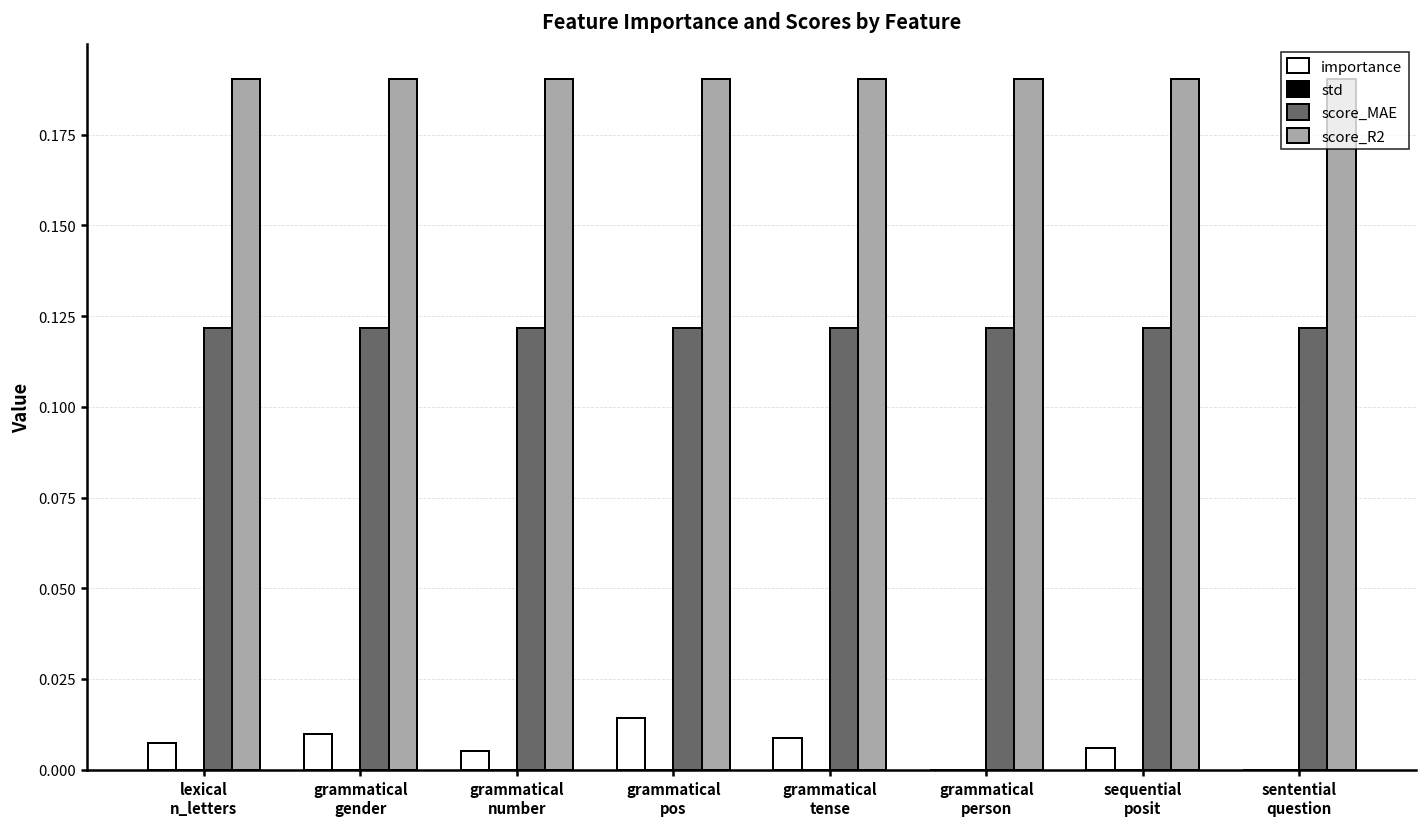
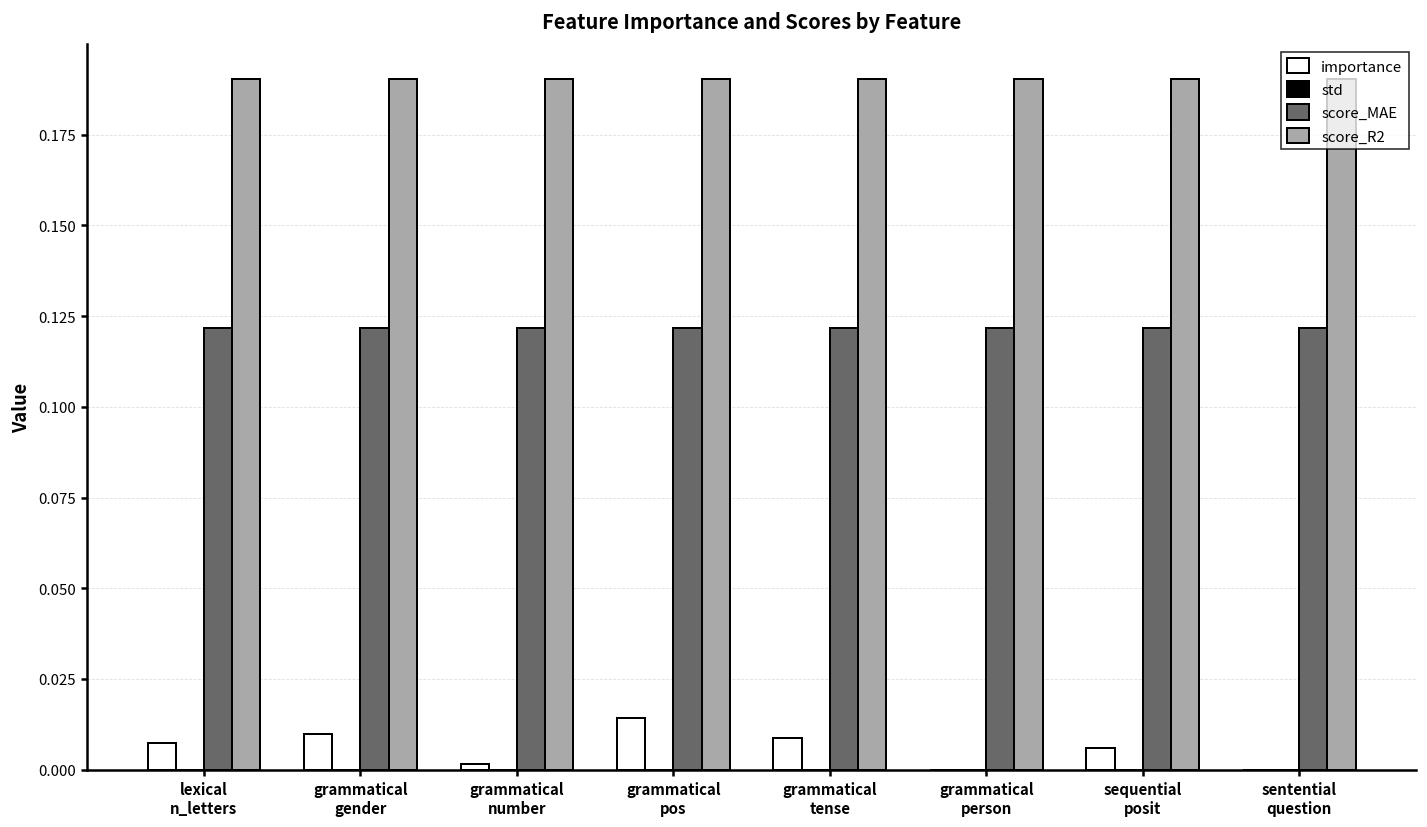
  {
    "importance": {
      "lexical n_letters": 0.007,
      "grammatical gender": 0.010,
-     "grammatical number": 0.005,
+     "grammatical number": 0.002,
      "grammatical pos": 0.014,
      "grammatical tense": 0.009,
      "sequential posit": 0.006,
      "sentential question": 0.000
    },
    "std": {
      "sentential question": 0.000
    },
    "score_MAE": {
      "lexical n_letters": 0.122,
      "grammatical gender": 0.122,
      "grammatical number": 0.122,
      "grammatical pos": 0.122,
      "grammatical tense": 0.122,
      "grammatical person": 0.122,
      "sequential posit": 0.122,
      "sentential question": 0.122
    },
    "score_R2": {
      "lexical n_letters": 0.190,
      "grammatical gender": 0.190,
      "grammatical number": 0.190,
      "grammatical pos": 0.190,
      "grammatical tense": 0.190,
      "grammatical person": 0.190,
      "sequential posit": 0.190
    }
  }
